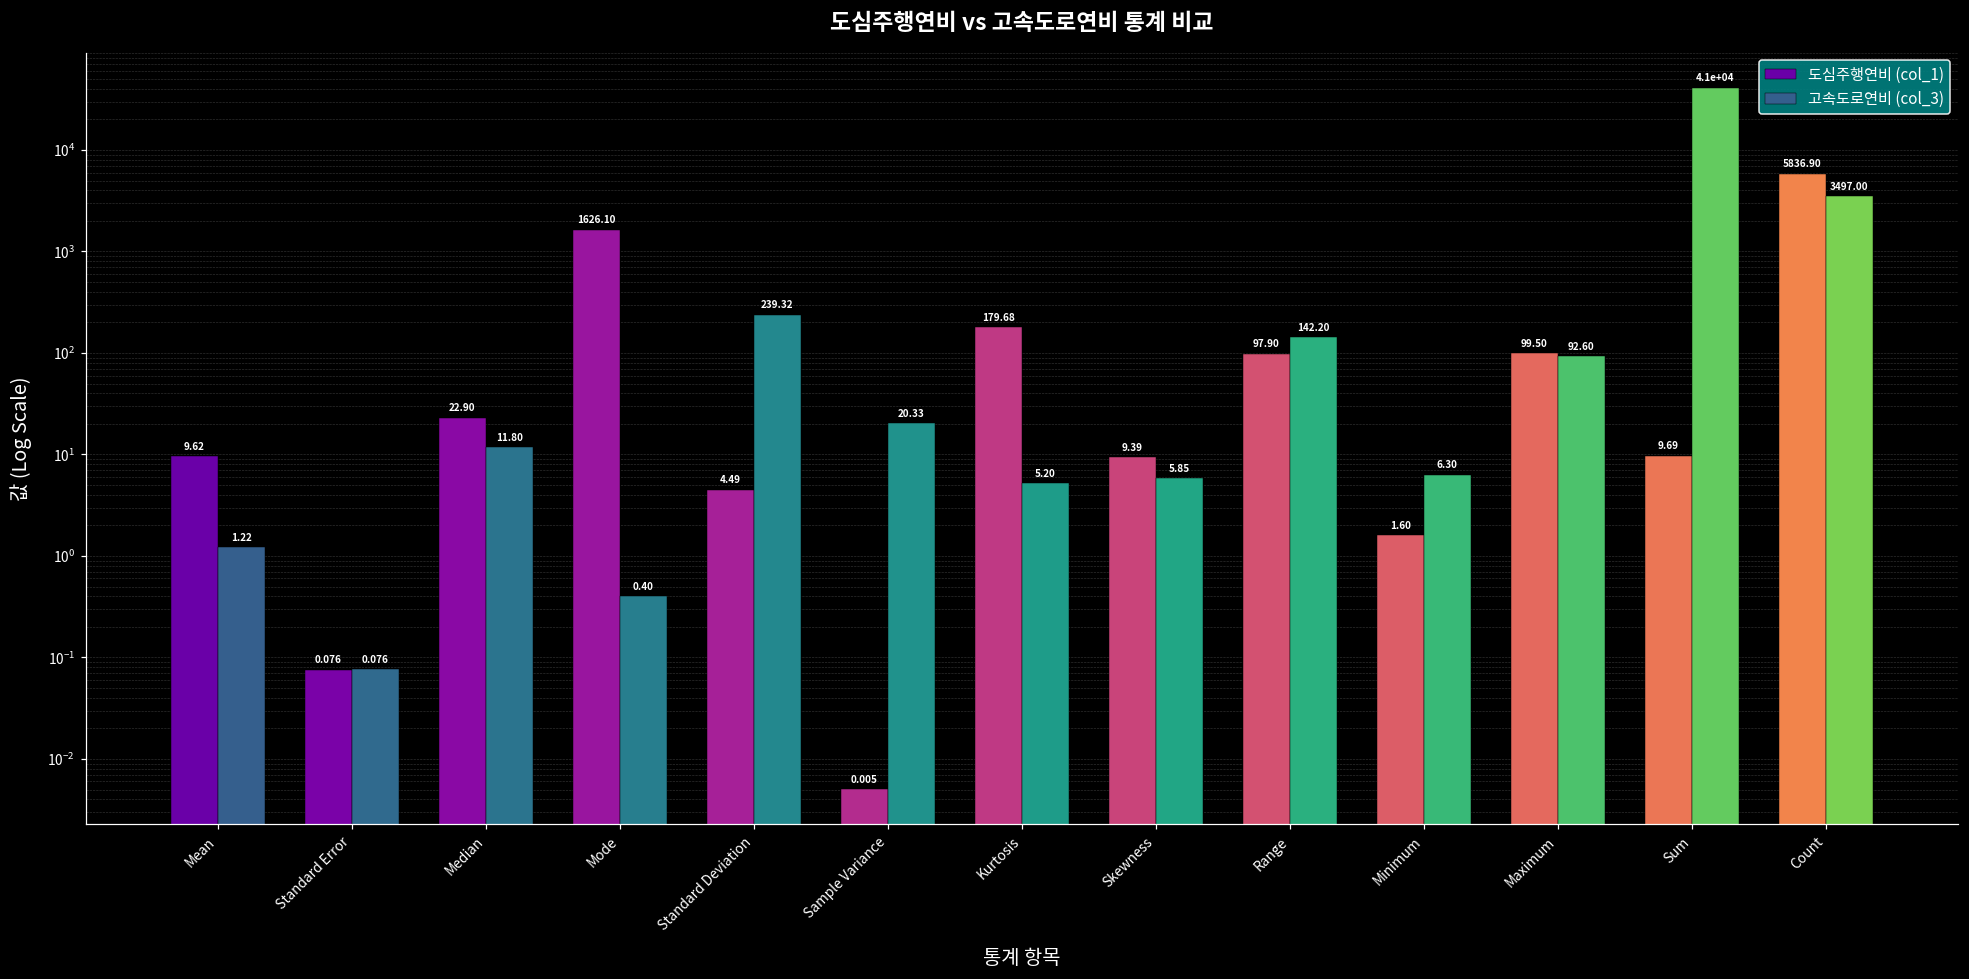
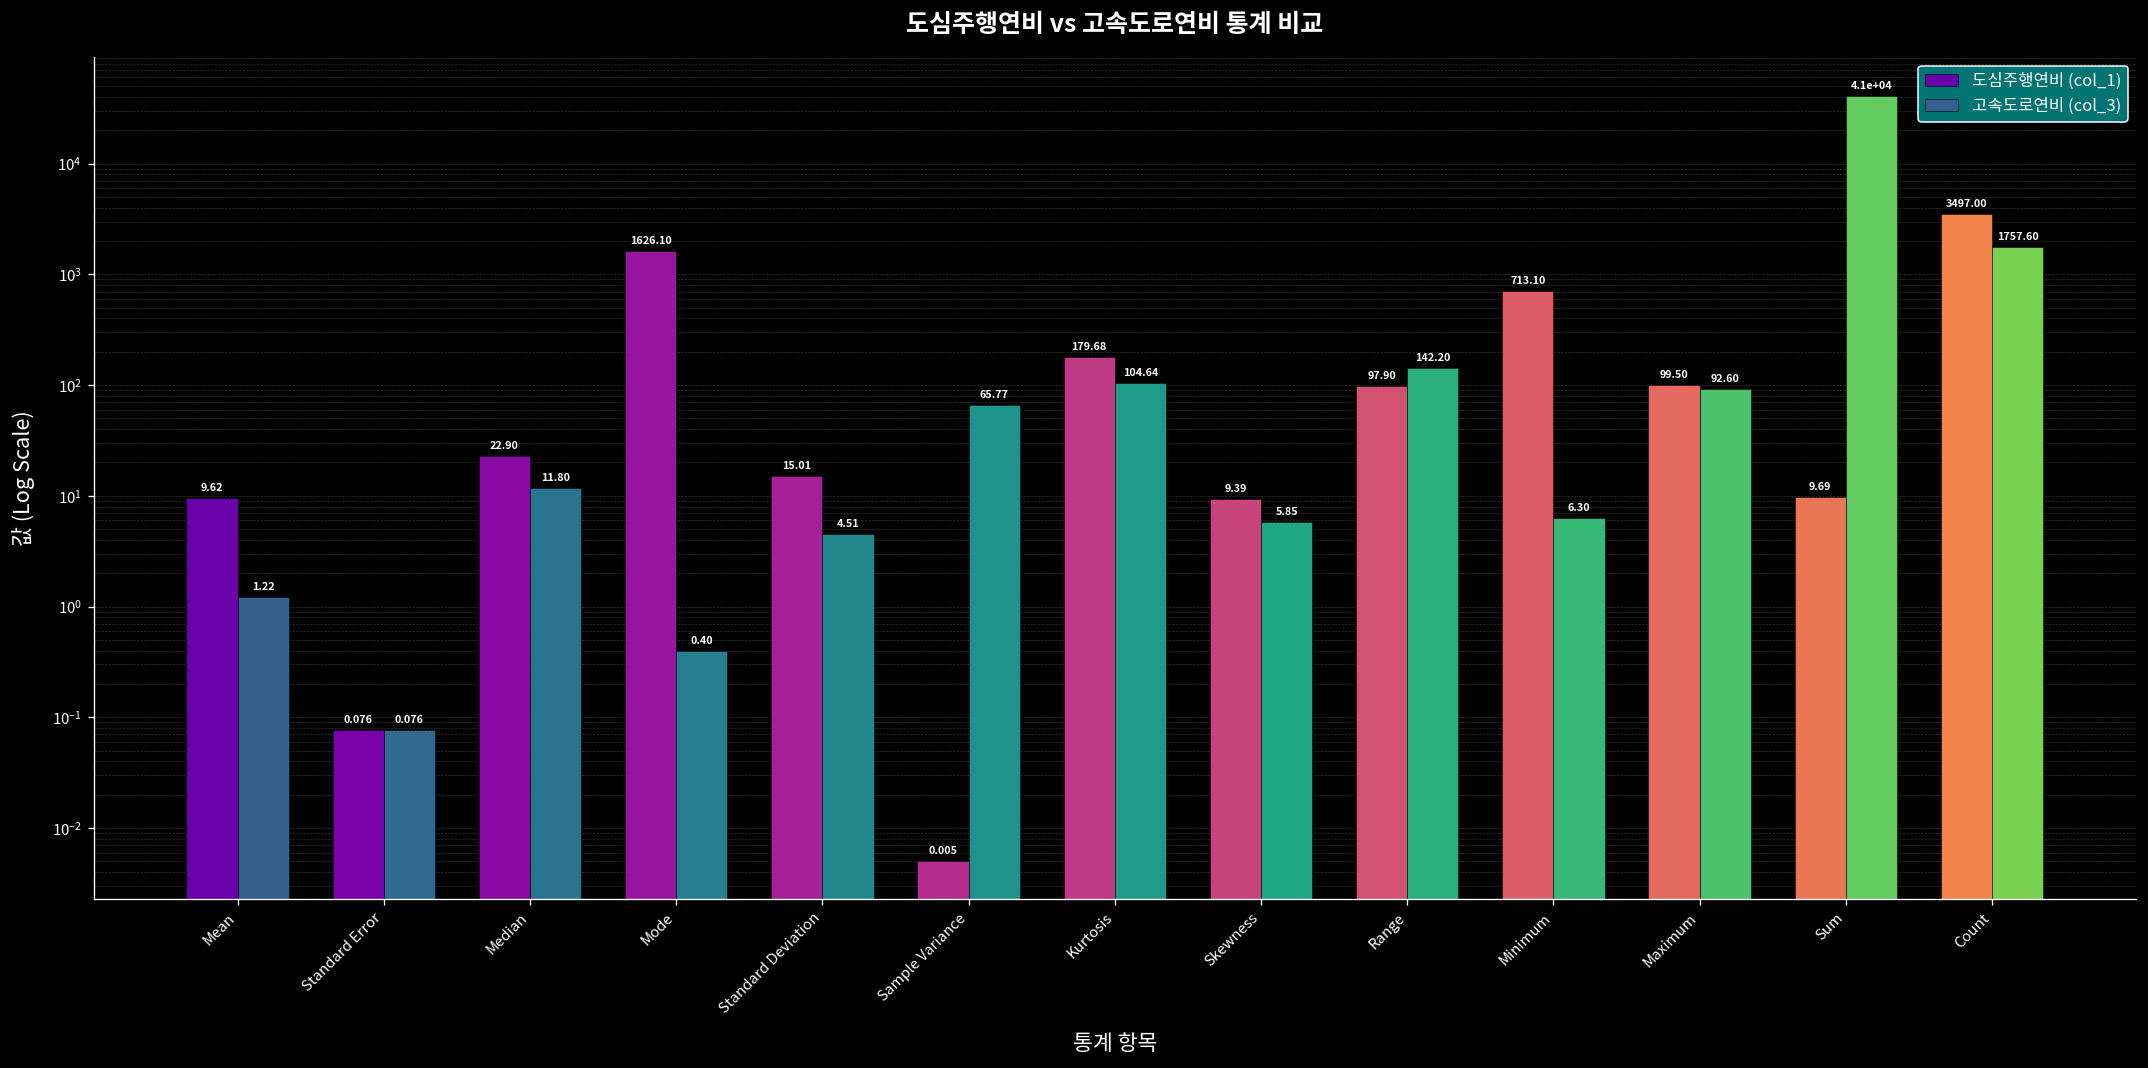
  {
    "도심주행연비 (col_1)": {
      "Mean": 9.62,
      "Standard Error": 0.076,
      "Median": 22.90,
      "Mode": 1626.10,
-     "Standard Deviation": 4.49,
+     "Standard Deviation": 15.01,
      "Sample Variance": 0.005,
      "Kurtosis": 179.68,
      "Skewness": 9.39,
      "Range": 97.90,
-     "Minimum": 1.60,
+     "Minimum": 713.10,
      "Maximum": 99.50,
      "Sum": 9.69,
-     "Count": 5836.90
+     "Count": 3497.00
    },
    "고속도로연비 (col_3)": {
      "Mean": 1.22,
      "Standard Error": 0.076,
      "Median": 11.80,
      "Mode": 0.40,
-     "Standard Deviation": 239.32,
-     "Sample Variance": 20.33,
-     "Kurtosis": 5.20,
+     "Standard Deviation": 4.51,
+     "Sample Variance": 65.77,
+     "Kurtosis": 104.64,
      "Skewness": 5.85,
      "Range": 142.20,
      "Minimum": 6.30,
      "Maximum": 92.60,
-     "Count": 3497.00
+     "Count": 1757.60
    }
  }
